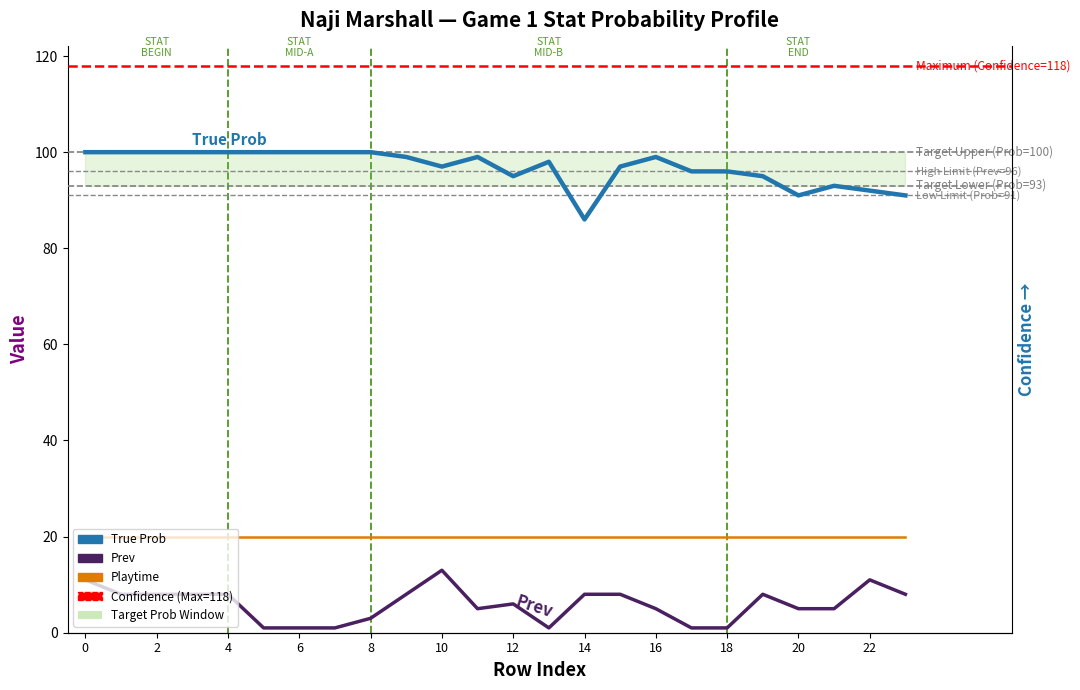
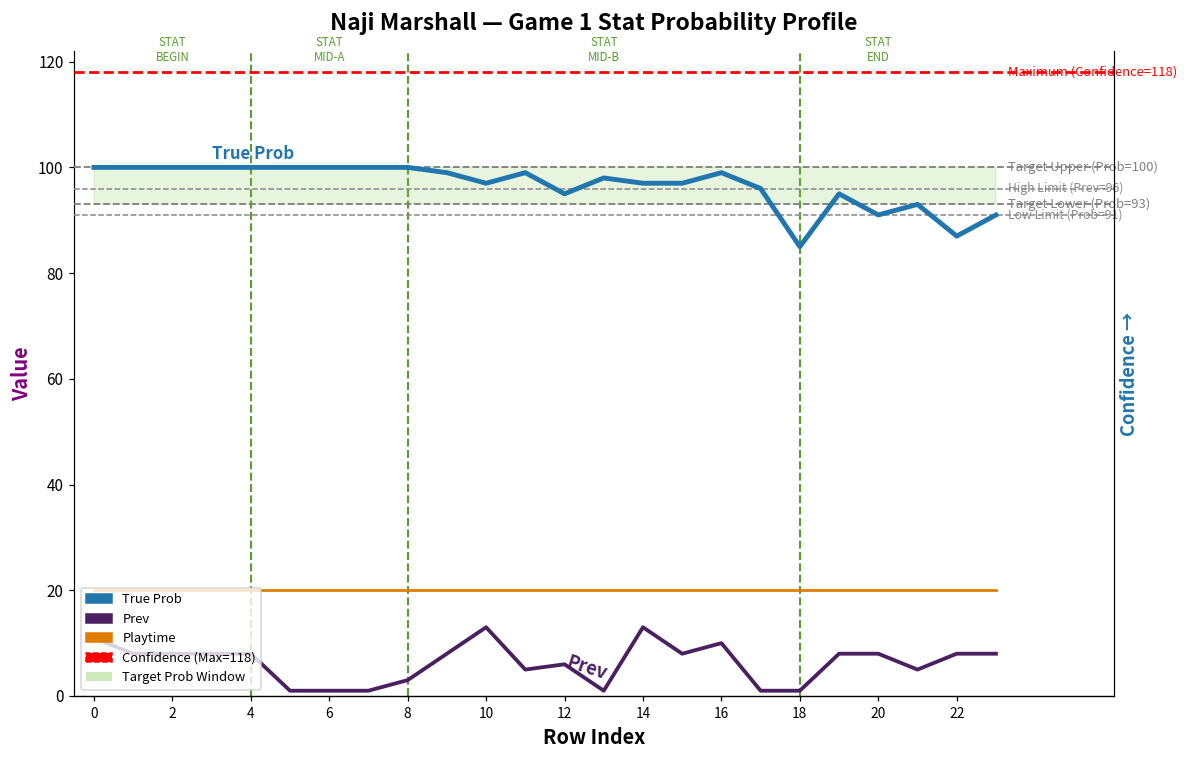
  {
    "Prev": {
      "6": 1,
      "8": 3,
      "10": 13,
      "12": 6,
-     "14": 8,
-     "16": 5,
+     "14": 13,
+     "16": 10,
      "18": 1,
-     "20": 5,
-     "22": 11
+     "20": 8,
+     "22": 8
    },
    "True Prob": {
      "10": 97,
      "12": 95,
-     "14": 86,
+     "14": 97,
      "16": 99,
-     "18": 96,
+     "18": 85,
      "20": 91,
-     "22": 92
+     "22": 87
    },
    "Playtime": {
      "6": 20,
      "8": 20,
      "10": 20,
      "12": 20,
      "14": 20,
      "16": 20,
      "18": 20,
      "20": 20,
      "22": 20
    }
  }
